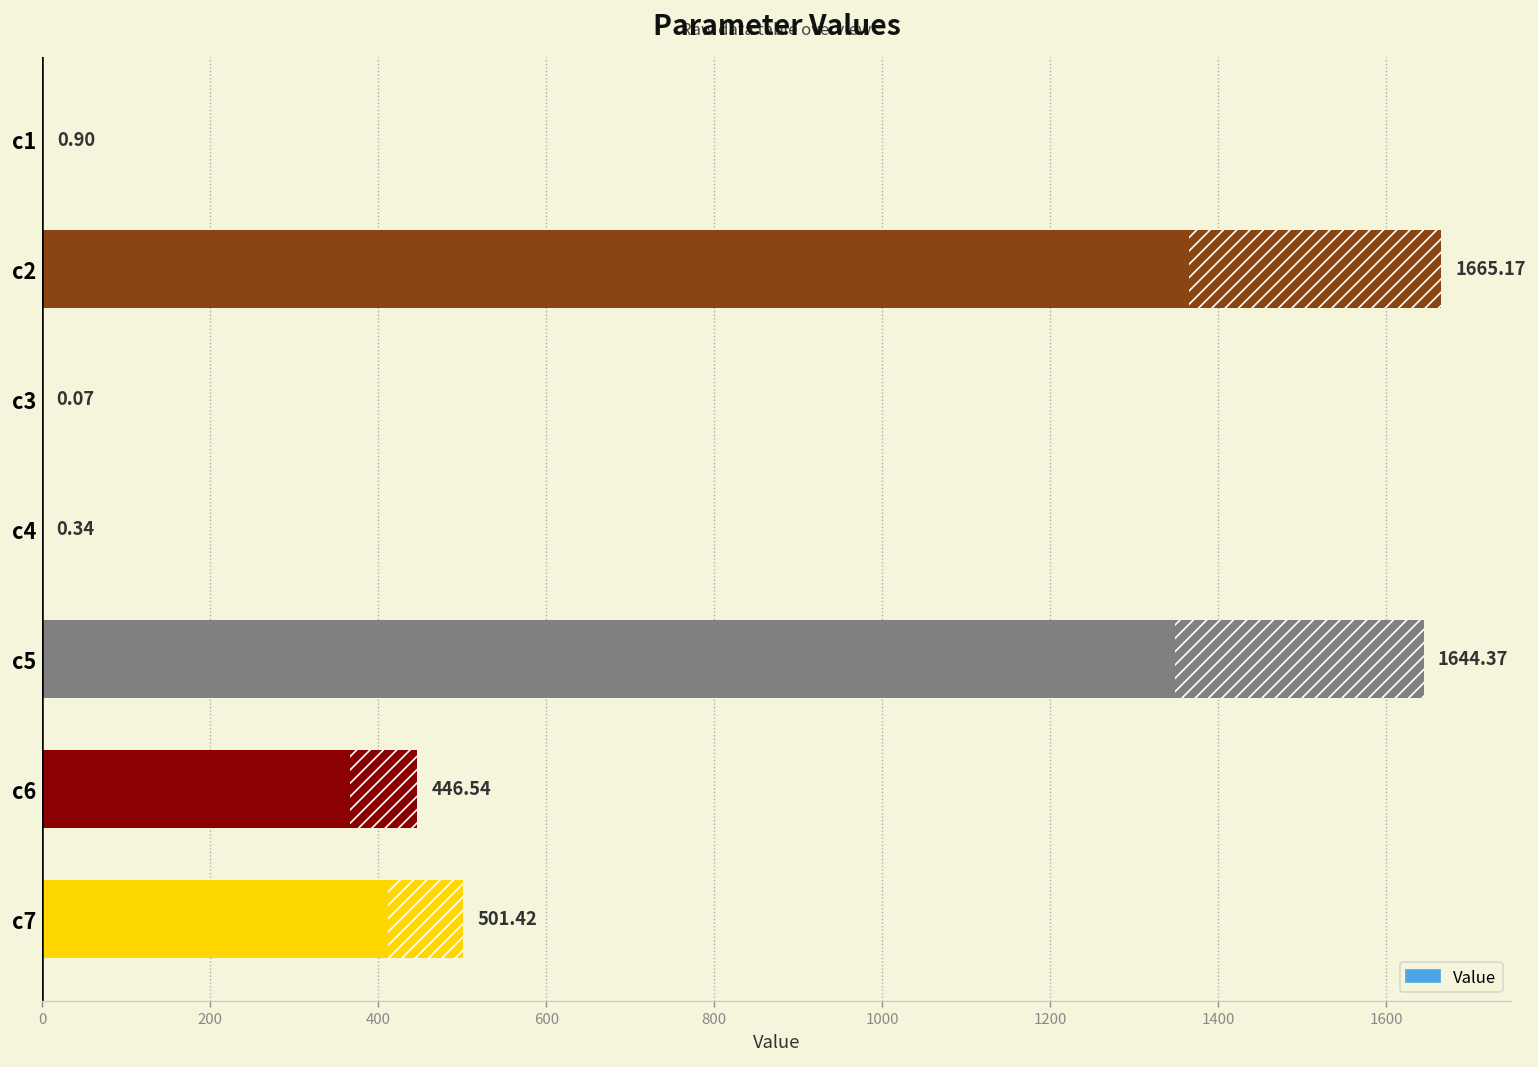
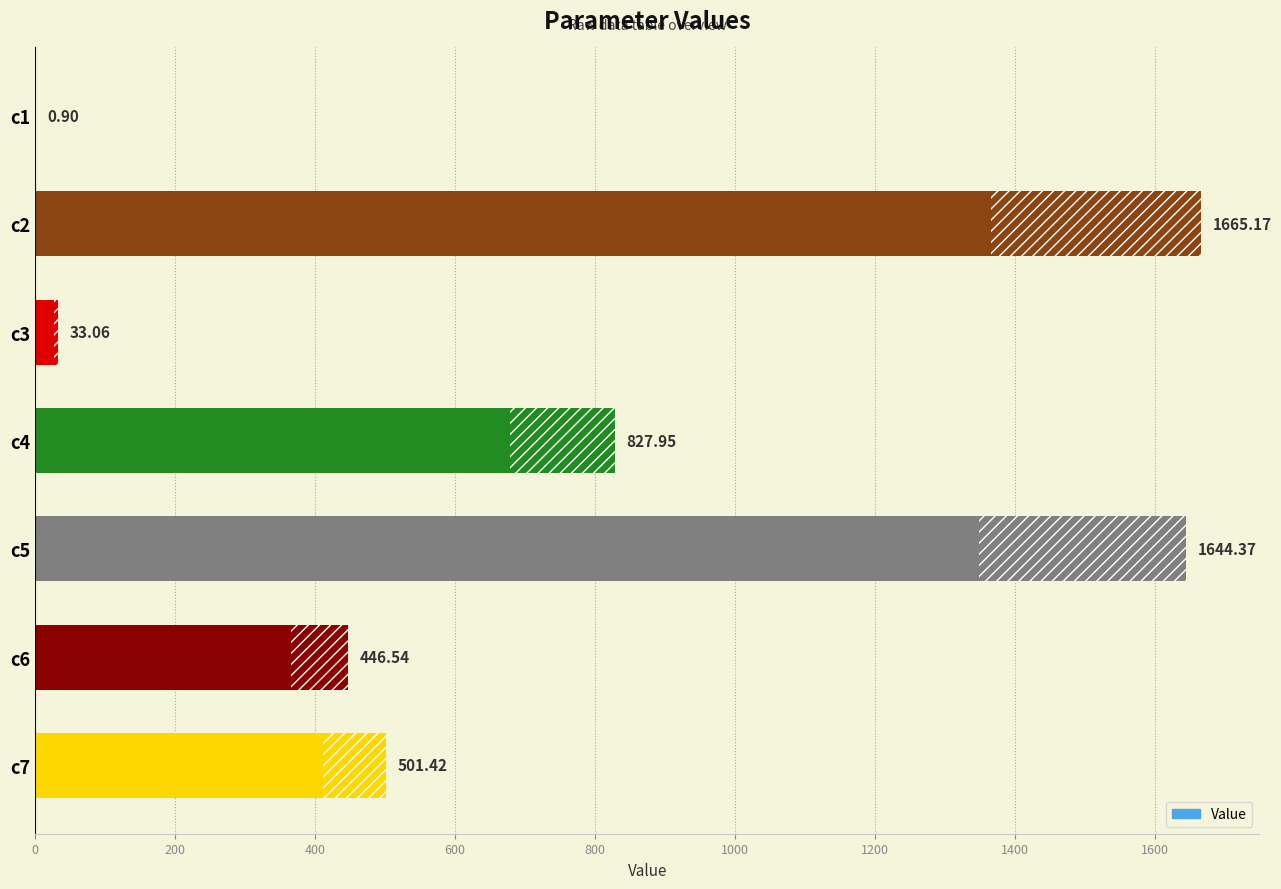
  {
    "Value": {
      "c1": 0.90,
      "c2": 1665.17,
-     "c3": 0.07,
-     "c4": 0.34,
+     "c3": 33.06,
+     "c4": 827.95,
      "c5": 1644.37,
      "c6": 446.54,
      "c7": 501.42
    }
  }
